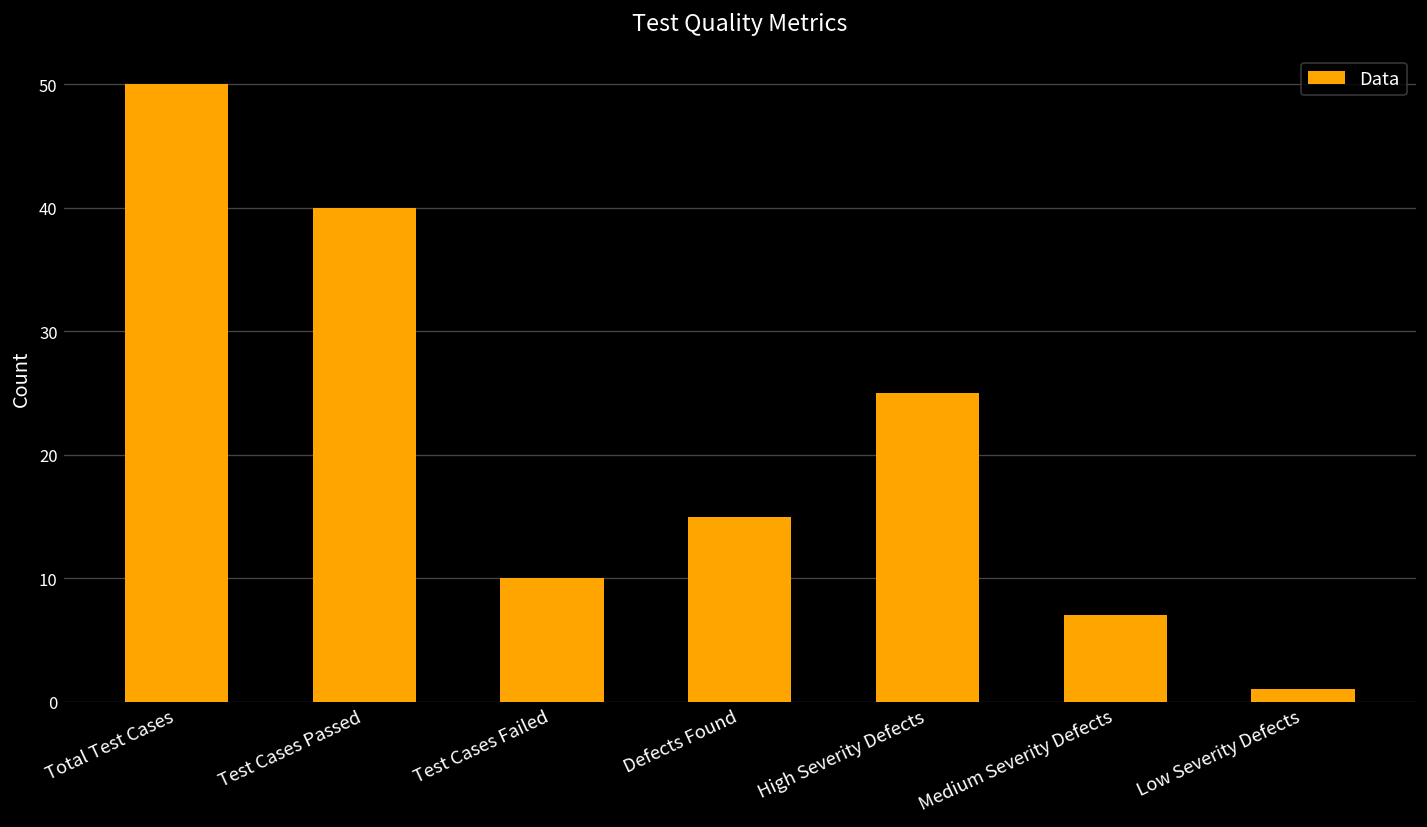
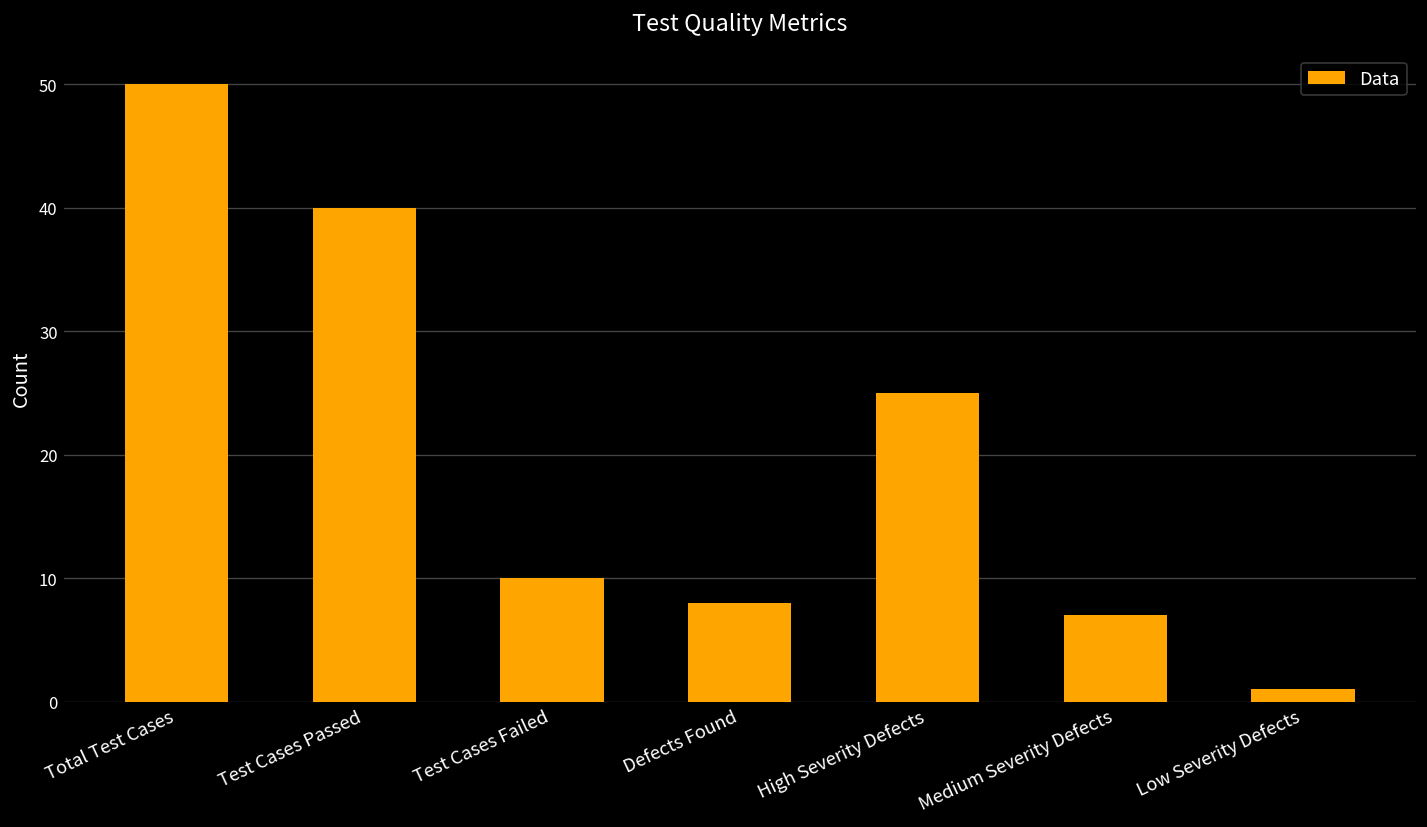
  {
    "Total Test Cases": 50,
    "Test Cases Passed": 40,
    "Test Cases Failed": 10,
-   "Defects Found": 15,
+   "Defects Found": 8,
    "High Severity Defects": 25,
    "Medium Severity Defects": 7,
    "Low Severity Defects": 1
  }
